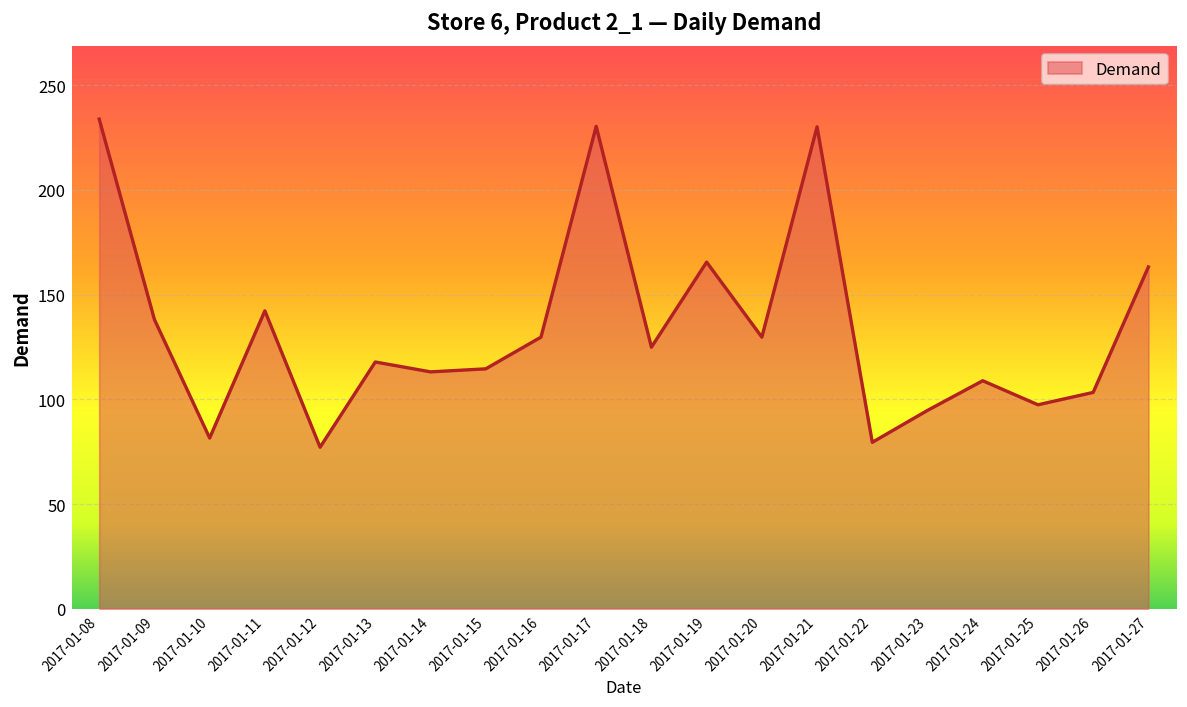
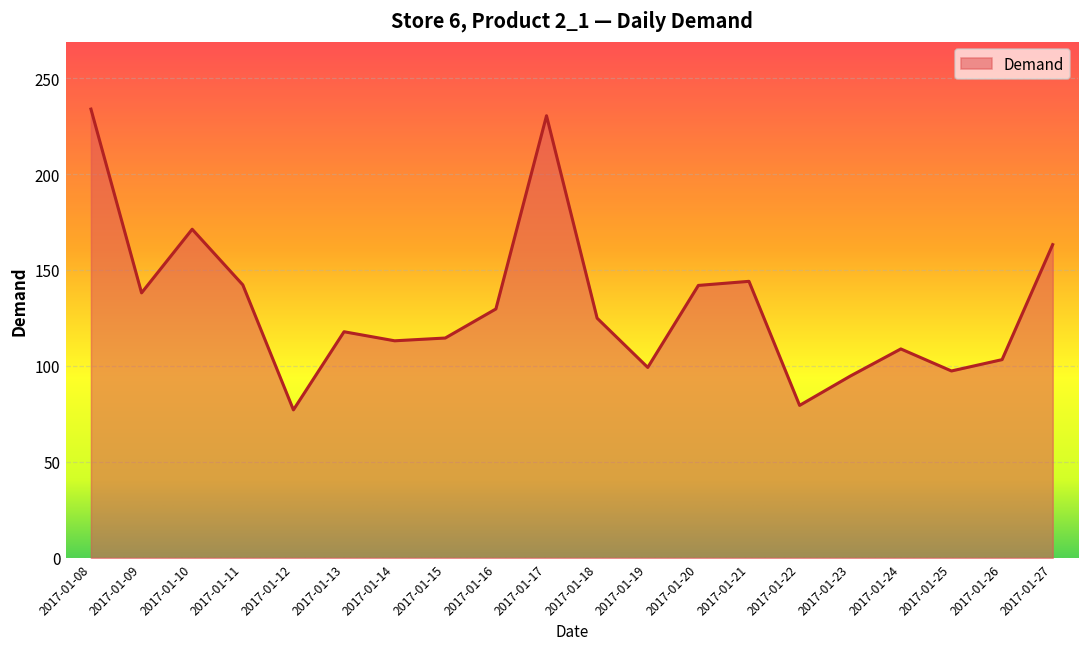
  {
    "2017-01-08": 234,
    "2017-01-09": 138,
-   "2017-01-10": 82,
+   "2017-01-10": 171,
    "2017-01-11": 142,
    "2017-01-12": 77,
    "2017-01-13": 118,
    "2017-01-14": 113,
    "2017-01-15": 115,
    "2017-01-16": 130,
    "2017-01-17": 230,
    "2017-01-18": 125,
-   "2017-01-19": 166,
-   "2017-01-20": 130,
-   "2017-01-21": 230,
+   "2017-01-19": 99,
+   "2017-01-20": 142,
+   "2017-01-21": 144,
    "2017-01-22": 79,
    "2017-01-23": 95,
    "2017-01-24": 109,
    "2017-01-25": 97,
    "2017-01-26": 103,
    "2017-01-27": 163
  }
